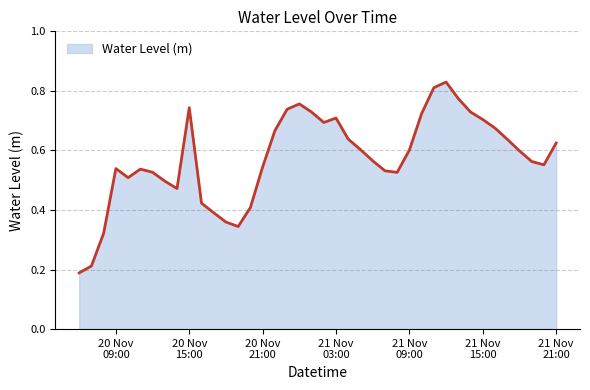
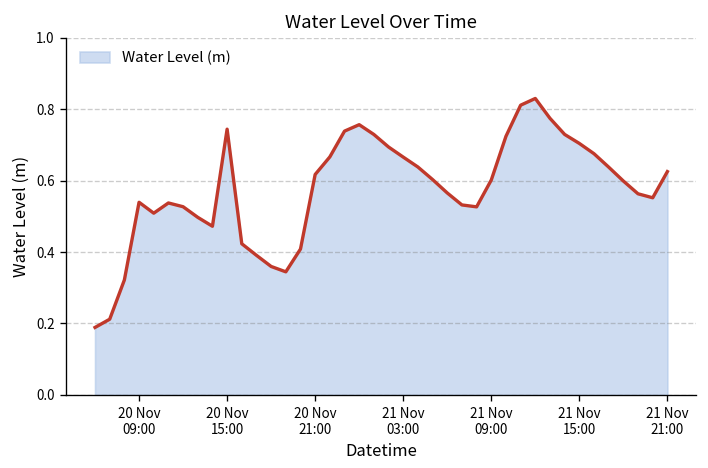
  {
    "20 Nov 09:00": 0.54,
    "20 Nov 15:00": 0.74,
-   "20 Nov 21:00": 0.54,
-   "21 Nov 03:00": 0.71,
+   "20 Nov 21:00": 0.62,
+   "21 Nov 03:00": 0.67,
    "21 Nov 09:00": 0.60,
    "21 Nov 15:00": 0.70,
    "21 Nov 21:00": 0.63
  }
